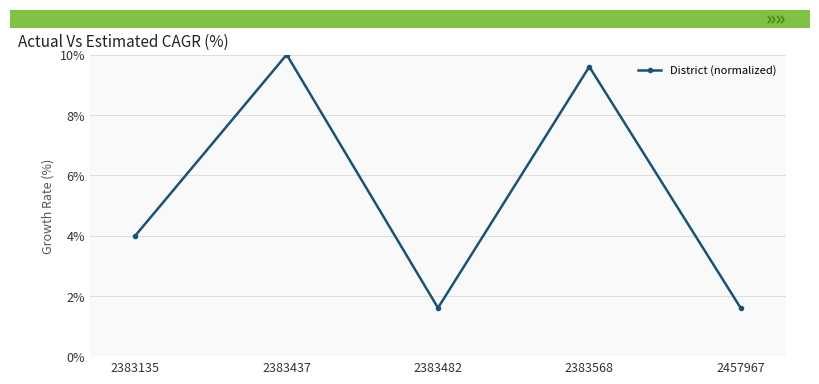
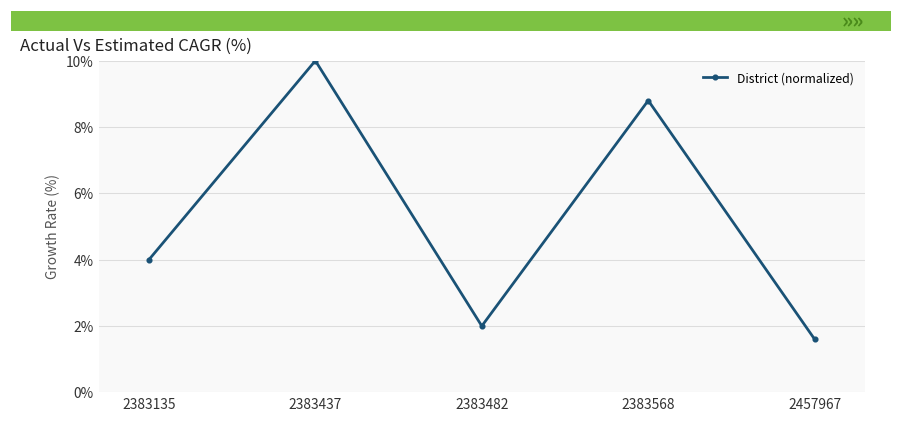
  {
    "2383135": "4.0%",
    "2383437": "10.0%",
-   "2383482": "1.6%",
-   "2383568": "9.6%",
+   "2383482": "2.0%",
+   "2383568": "8.8%",
    "2457967": "1.6%"
  }
